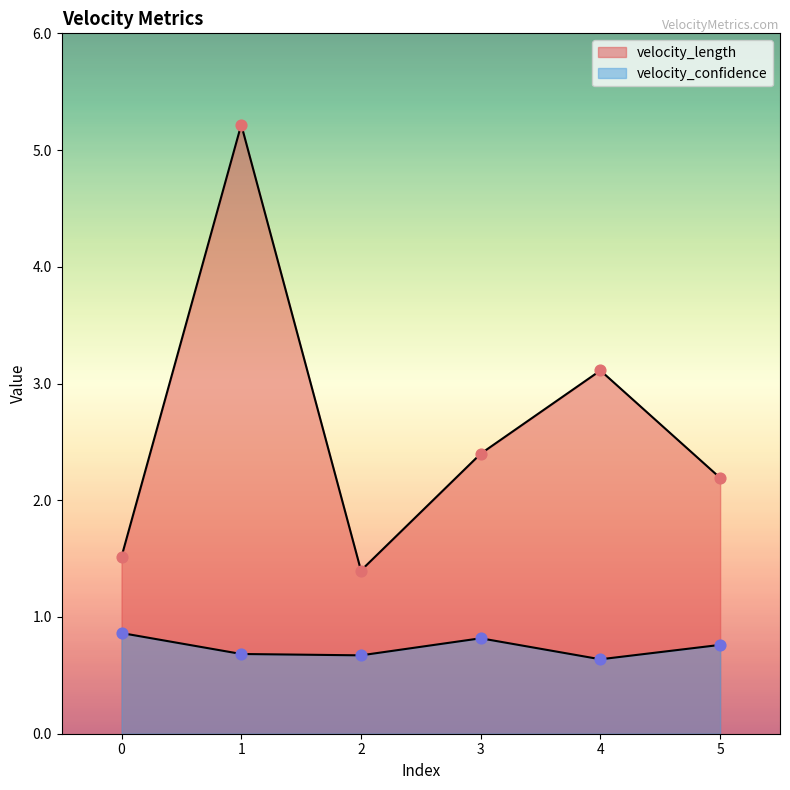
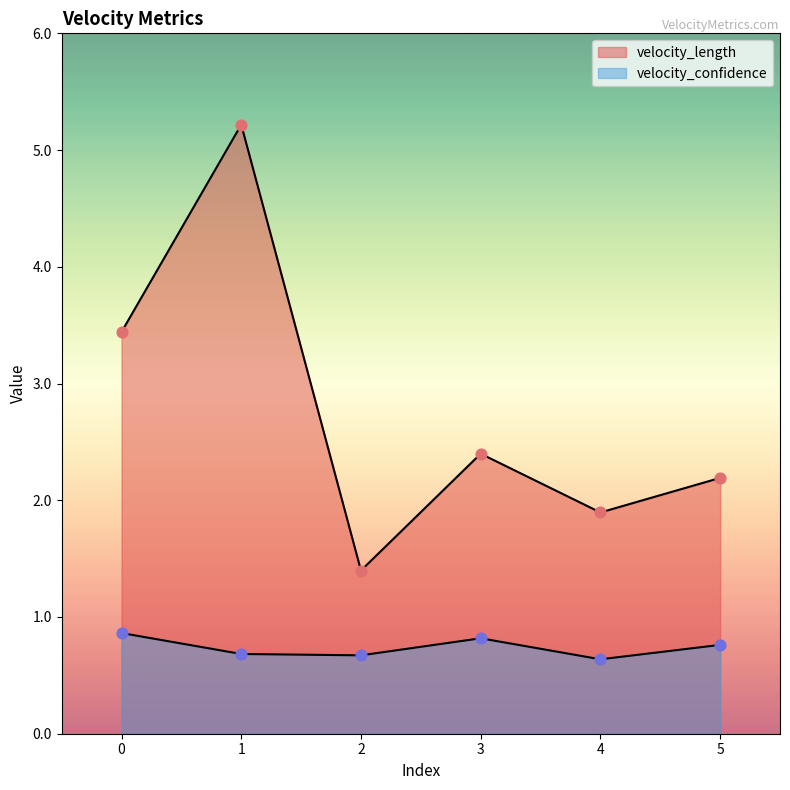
  {
    "velocity_length": {
-     "0": 1.52,
+     "0": 3.45,
      "1": 5.23,
      "2": 1.40,
      "3": 2.41,
-     "4": 3.12,
+     "4": 1.90,
      "5": 2.20
    },
    "velocity_confidence": {
      "0": 0.87,
      "1": 0.69,
      "2": 0.67,
      "3": 0.82,
      "4": 0.64,
      "5": 0.76
    }
  }
